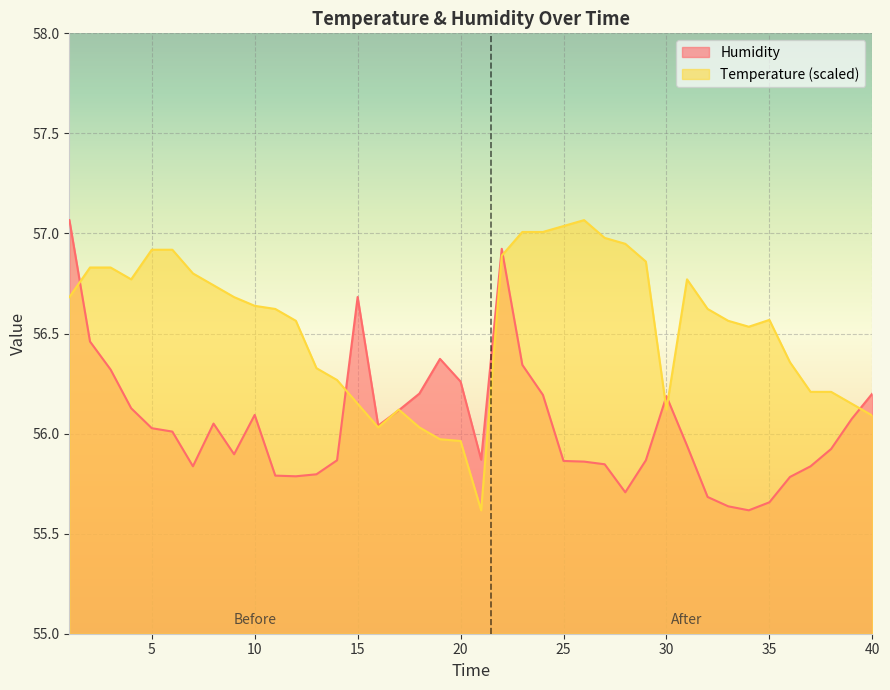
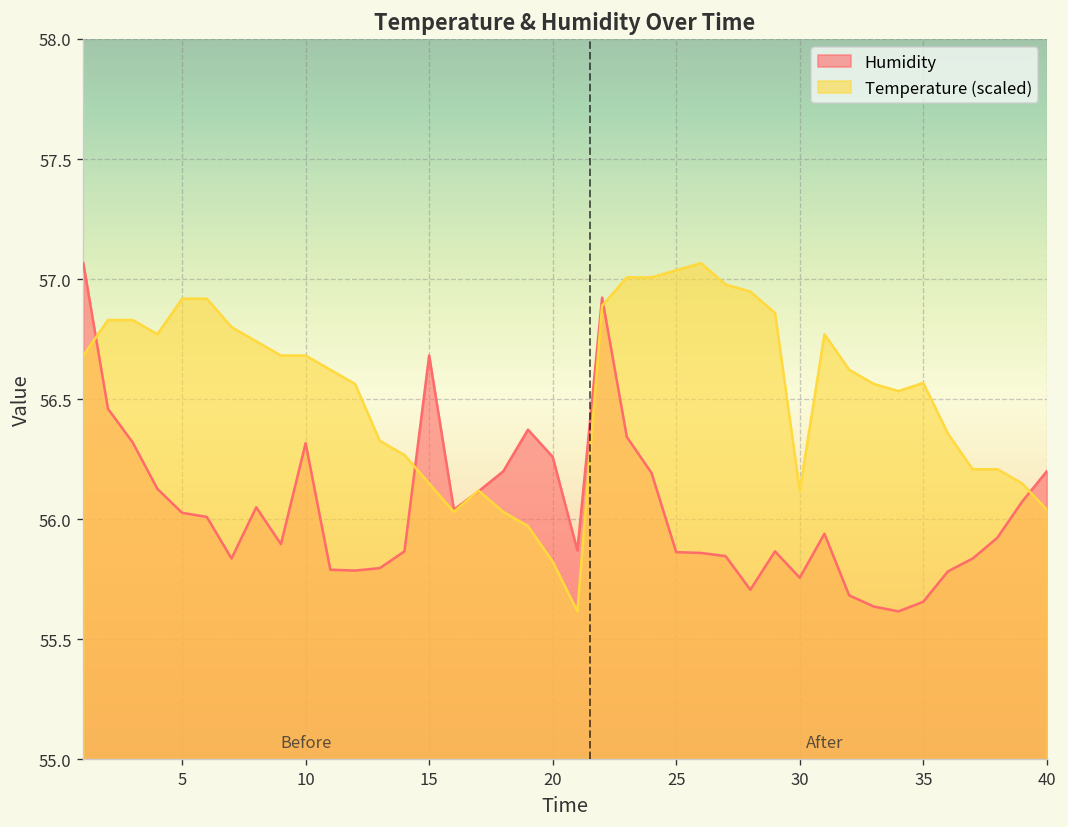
  {
    "Humidity": {
      "5": 56.03,
-     "10": 56.09,
+     "10": 56.32,
      "15": 56.68,
      "20": 56.26,
      "25": 55.86,
-     "30": 56.19,
+     "30": 55.76,
      "35": 55.66,
      "40": 56.20
    },
    "Temperature (scaled)": {
      "5": 56.92,
-     "10": 56.64,
+     "10": 56.68,
      "15": 56.15,
-     "20": 55.96,
+     "20": 55.82,
      "25": 57.04,
      "30": 56.12,
      "35": 56.57,
-     "40": 56.09
+     "40": 56.04
    }
  }
